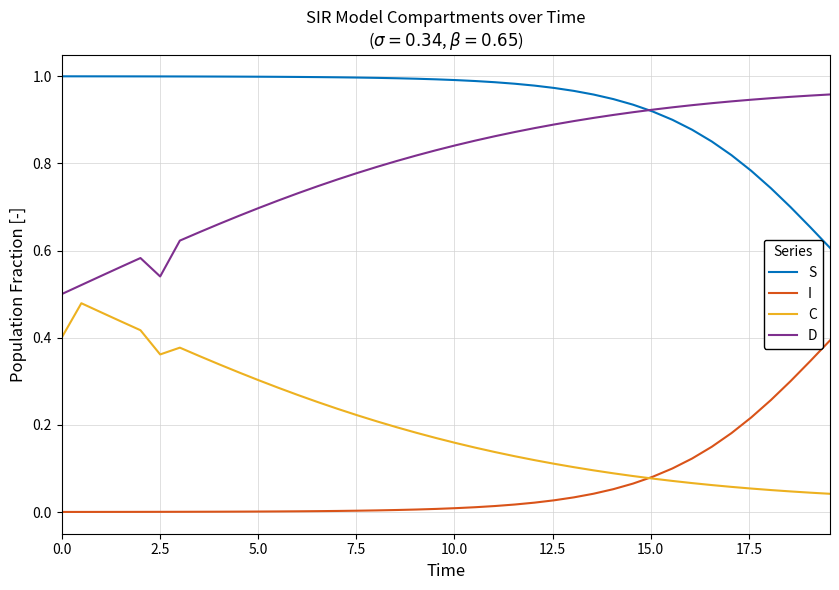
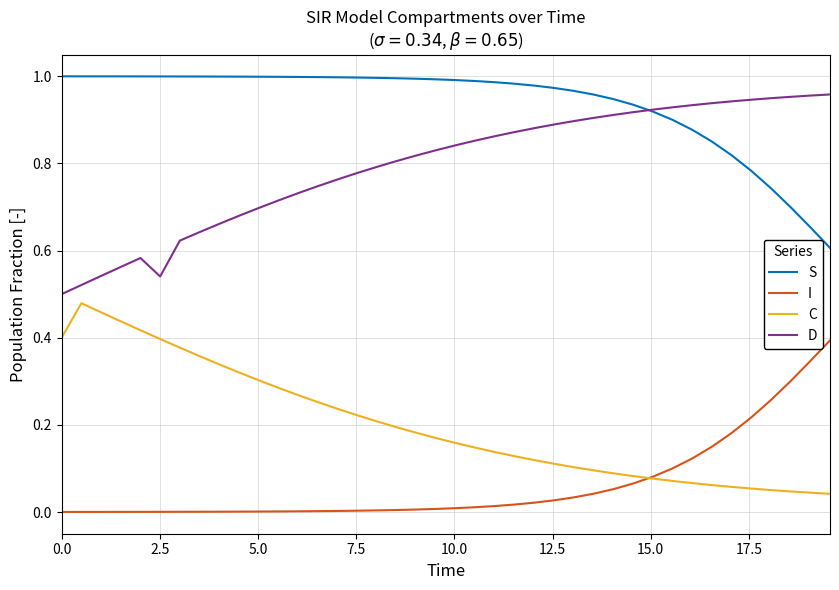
  {
    "S": {
      "0.0": 1.00,
      "2.5": 1.00
    },
    "I": {
      "0.0": 0.00,
      "2.5": 0.00
    },
    "C": {
      "0.0": 0.40,
-     "2.5": 0.36
+     "2.5": 0.40
    },
    "D": {
      "0.0": 0.50,
      "2.5": 0.54
    }
  }
